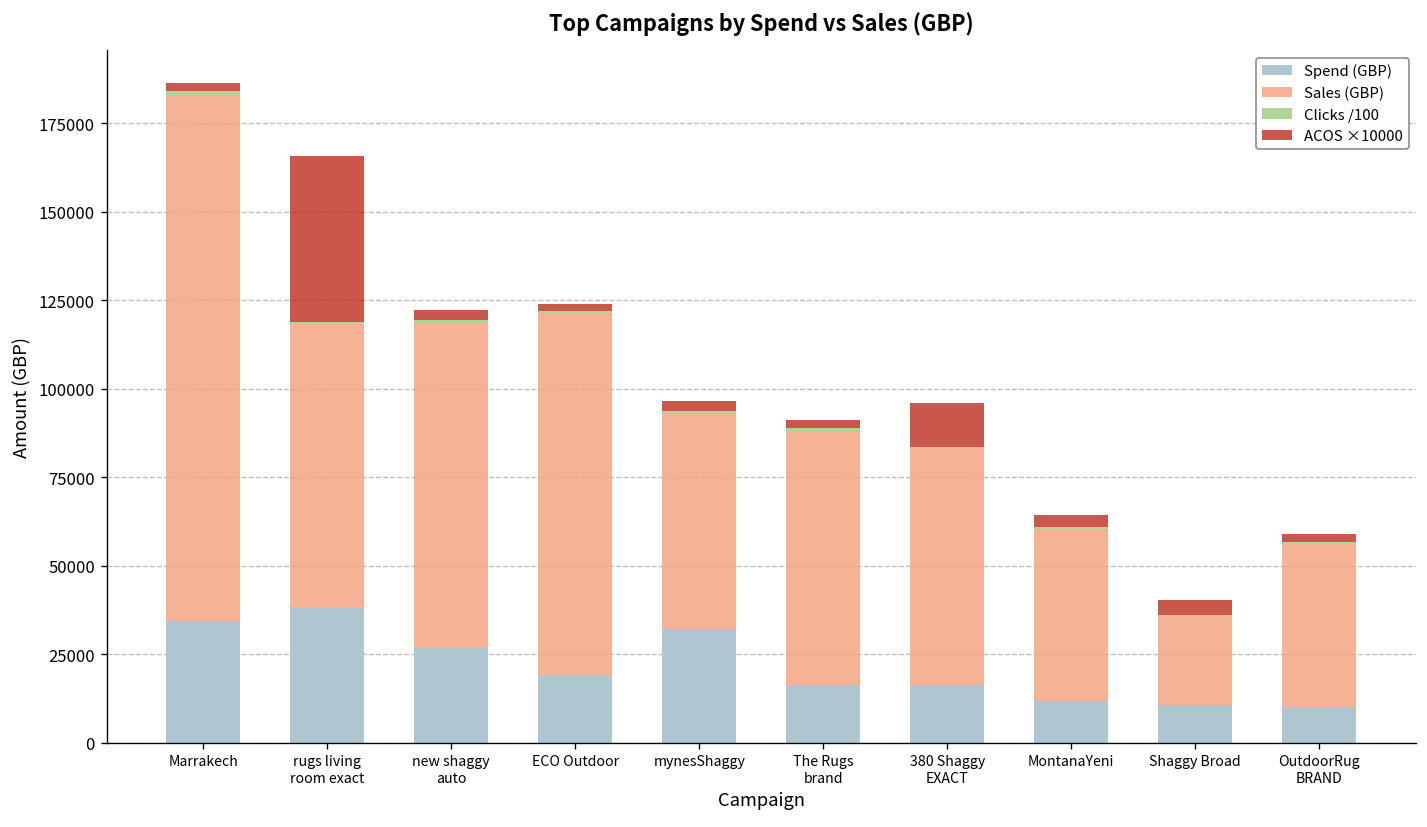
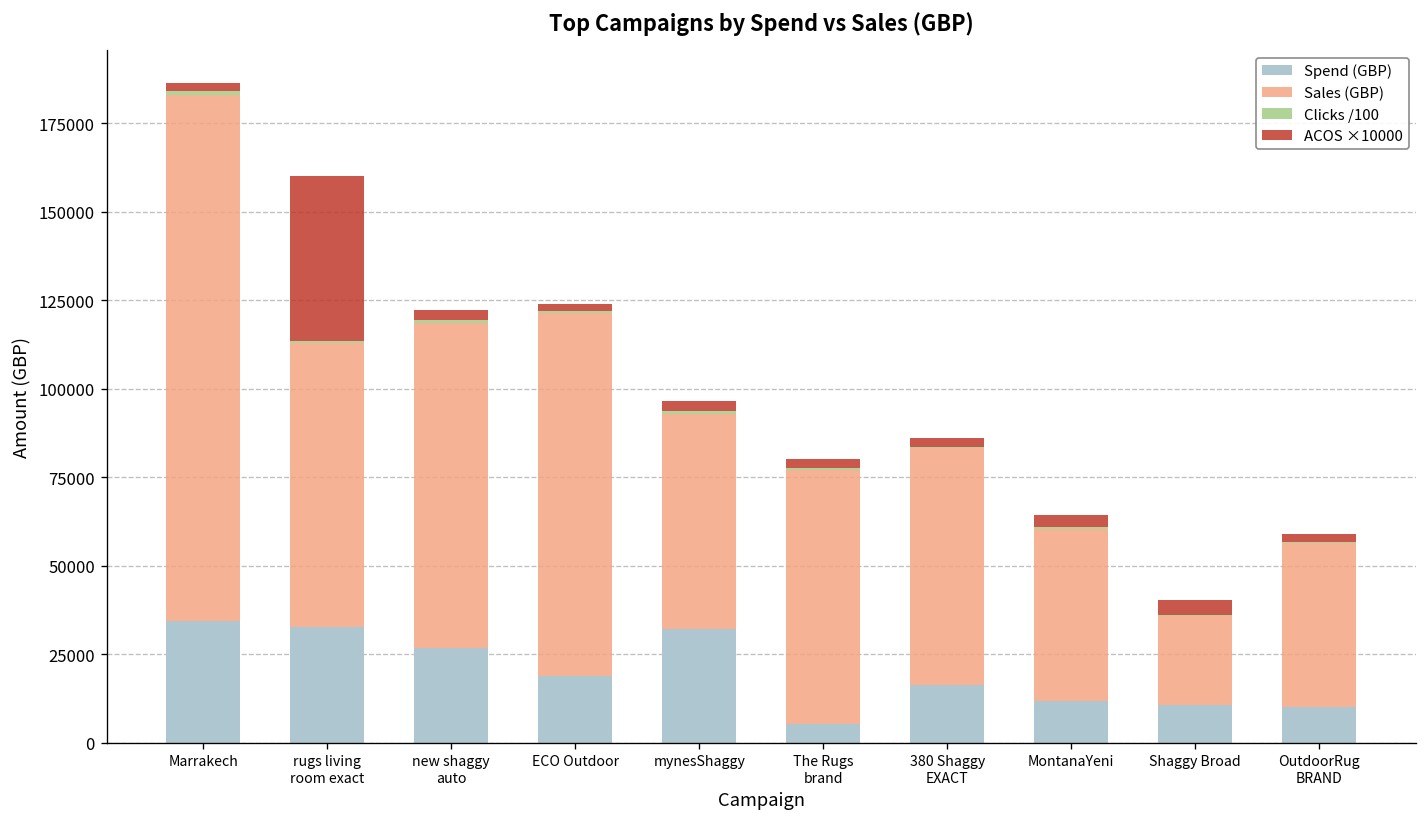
  {
    "Spend (GBP)": {
      "Marrakech": 34000,
-     "rugs living room exact": 38000,
+     "rugs living room exact": 33000,
      "new shaggy auto": 27000,
      "ECO Outdoor": 19000,
      "mynesShaggy": 32000,
-     "The Rugs brand": 16000,
+     "The Rugs brand": 5000,
      "380 Shaggy EXACT": 16000,
      "MontanaYeni": 12000,
      "Shaggy Broad": 11000,
      "OutdoorRug BRAND": 10000
    },
    "Sales (GBP)": {
      "Marrakech": 148000,
      "rugs living room exact": 80000,
      "new shaggy auto": 92000,
      "ECO Outdoor": 102000,
      "mynesShaggy": 61000,
      "The Rugs brand": 72000,
      "380 Shaggy EXACT": 67000,
      "MontanaYeni": 49000,
      "Shaggy Broad": 25000,
      "OutdoorRug BRAND": 46000
    },
    "Clicks /100": {
      "Marrakech": 1000
    },
    "ACOS ×10000": {
      "Marrakech": 2000,
      "rugs living room exact": 47000,
      "new shaggy auto": 3000,
      "ECO Outdoor": 2000,
      "mynesShaggy": 3000,
      "The Rugs brand": 2000,
-     "380 Shaggy EXACT": 12000,
+     "380 Shaggy EXACT": 2000,
      "MontanaYeni": 3000,
      "Shaggy Broad": 4000,
      "OutdoorRug BRAND": 2000
    }
  }
